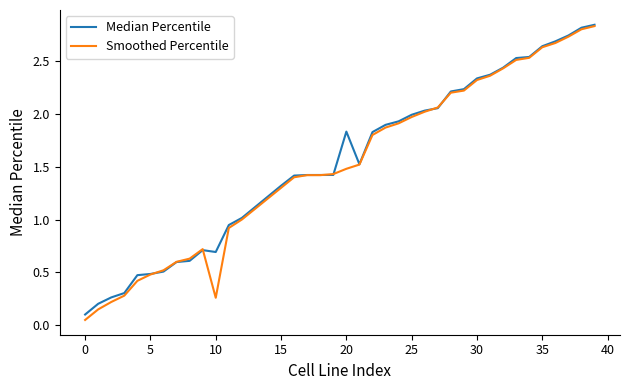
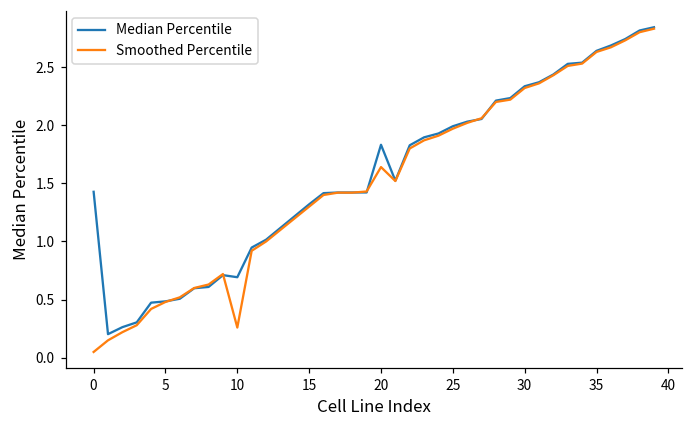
  {
    "Median Percentile": {
-     "0": 0.10,
+     "0": 1.43,
      "10": 0.69,
      "20": 1.83
    },
    "Smoothed Percentile": {
      "0": 0.05,
      "10": 0.26,
-     "20": 1.48
+     "20": 1.64
    }
  }
